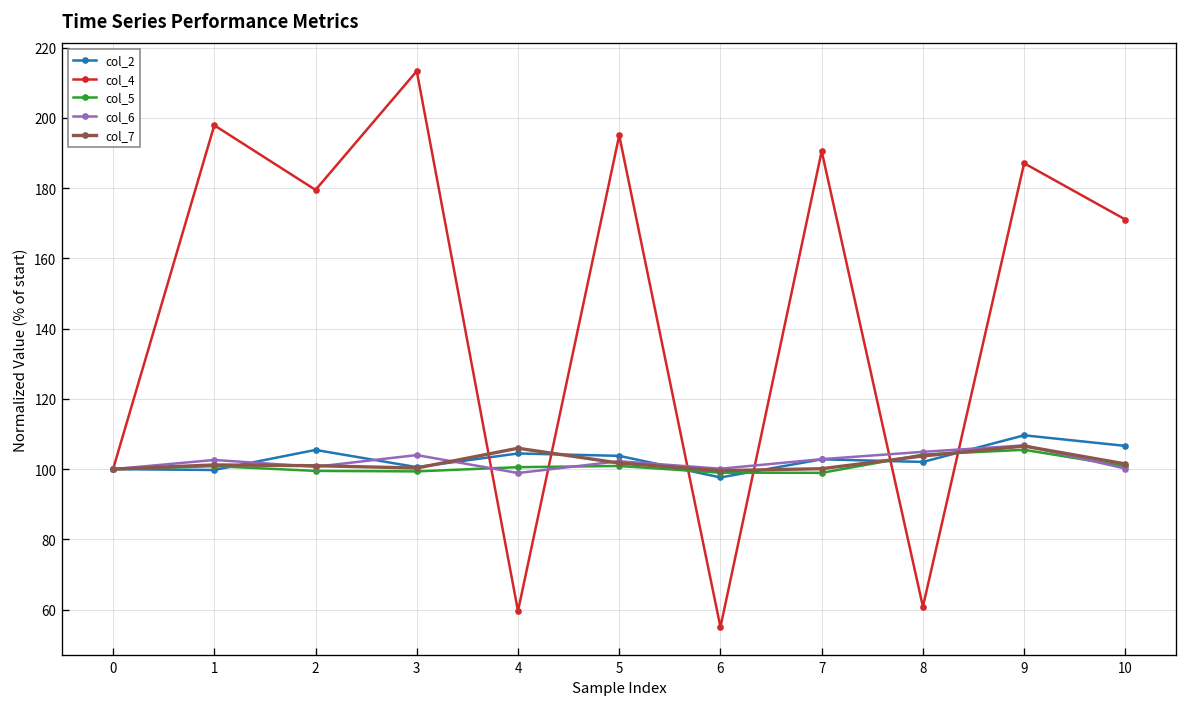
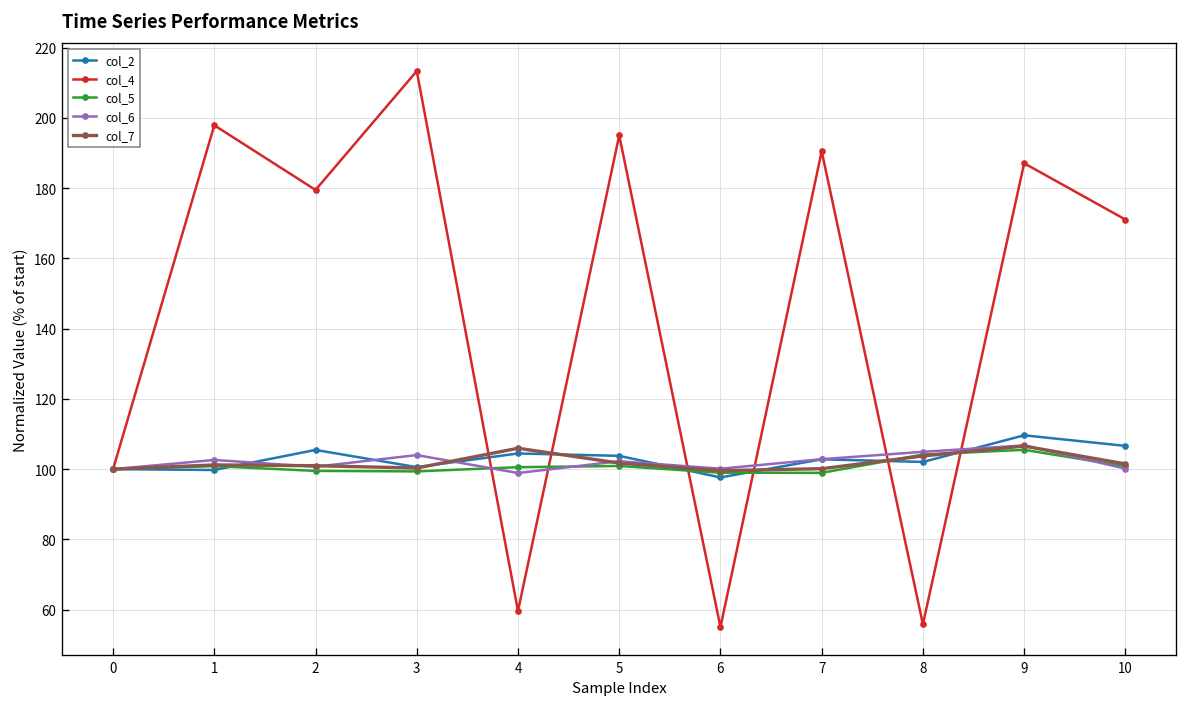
  {
    "col_2": {
      "1": 100,
      "2": 105,
      "4": 104,
      "5": 104,
      "6": 98,
      "8": 102,
      "9": 110,
      "10": 107
    },
    "col_4": {
      "1": 198,
      "2": 179,
      "3": 213,
      "4": 60,
      "5": 195,
      "6": 55,
      "7": 191,
-     "8": 61,
+     "8": 56,
      "9": 187,
      "10": 171
    },
    "col_5": {
      "2": 100,
      "3": 99,
      "4": 101,
      "7": 99,
      "9": 106
    },
    "col_6": {
      "1": 103,
      "3": 104,
      "4": 99
    },
    "col_7": {
      "4": 106,
      "7": 100
    }
  }
